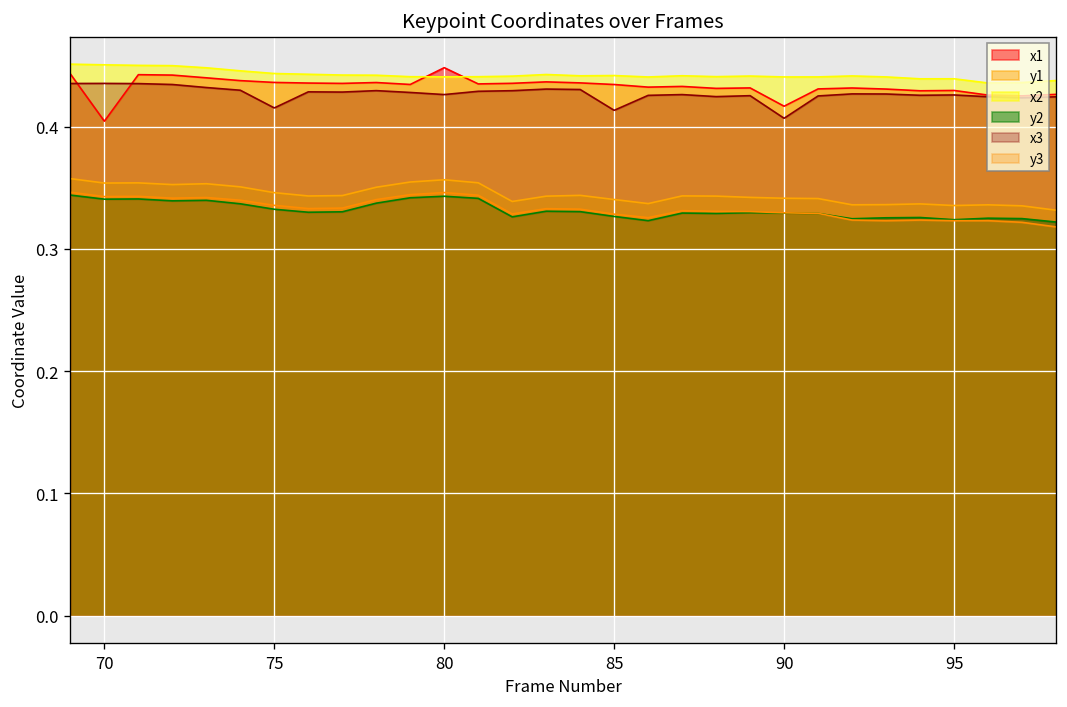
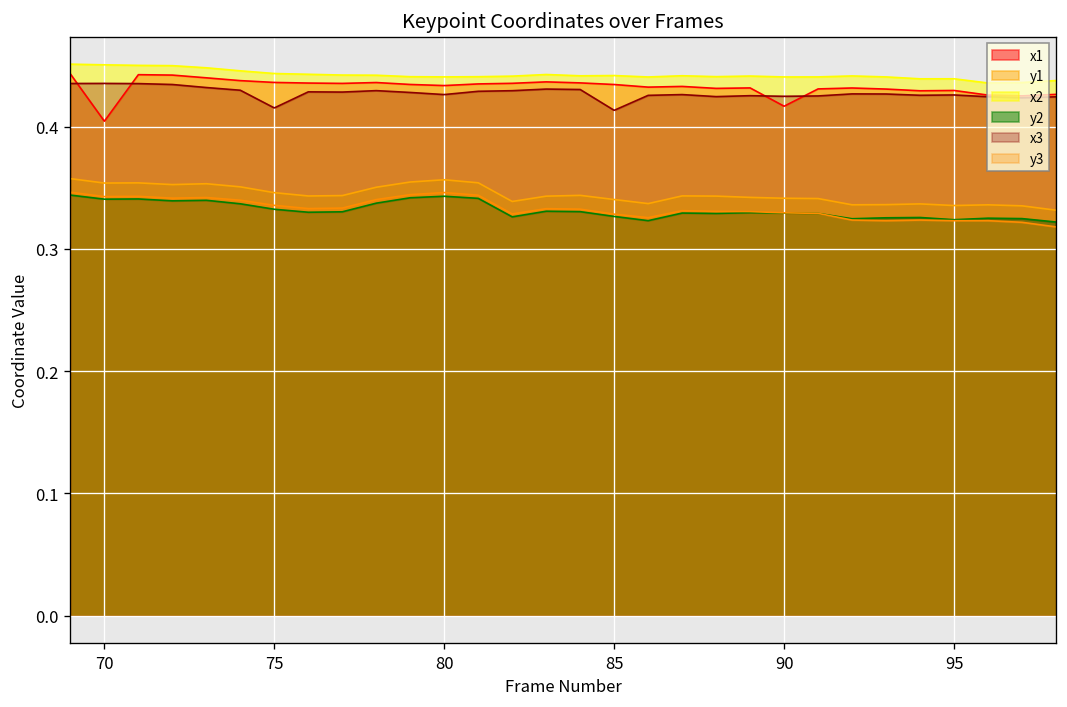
  {
    "x1": {
      "70": 0.405,
      "75": 0.436,
-     "80": 0.448,
+     "80": 0.434,
      "85": 0.435,
      "90": 0.417,
      "95": 0.430
    },
    "x2": {
      "70": 0.451,
      "75": 0.444,
      "80": 0.441,
      "85": 0.442,
      "90": 0.441,
      "95": 0.439
    },
    "y2": {
      "75": 0.332,
      "80": 0.343
    },
    "x3": {
      "70": 0.435,
      "75": 0.415,
      "80": 0.426,
      "85": 0.413,
-     "90": 0.407,
+     "90": 0.425,
      "95": 0.426
    }
  }
